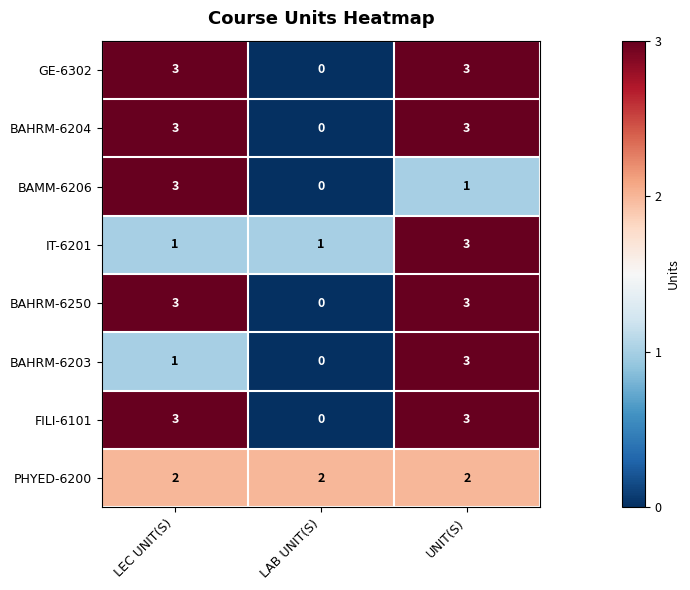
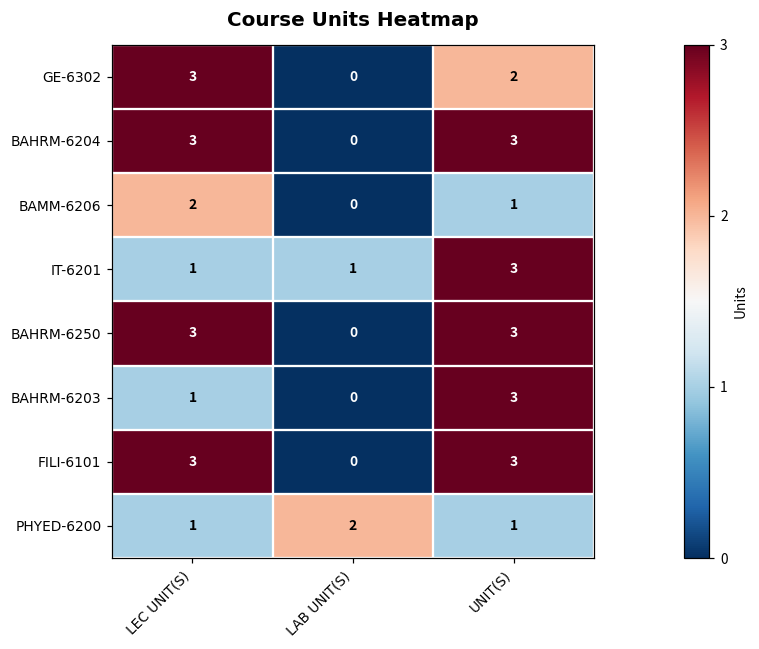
  {
    "GE-6302": {
      "LEC UNIT(S)": 3,
      "LAB UNIT(S)": 0,
-     "UNIT(S)": 3
+     "UNIT(S)": 2
    },
    "BAHRM-6204": {
      "LEC UNIT(S)": 3,
      "LAB UNIT(S)": 0,
      "UNIT(S)": 3
    },
    "BAMM-6206": {
-     "LEC UNIT(S)": 3,
+     "LEC UNIT(S)": 2,
      "LAB UNIT(S)": 0,
      "UNIT(S)": 1
    },
    "IT-6201": {
      "LEC UNIT(S)": 1,
      "LAB UNIT(S)": 1,
      "UNIT(S)": 3
    },
    "BAHRM-6250": {
      "LEC UNIT(S)": 3,
      "LAB UNIT(S)": 0,
      "UNIT(S)": 3
    },
    "BAHRM-6203": {
      "LEC UNIT(S)": 1,
      "LAB UNIT(S)": 0,
      "UNIT(S)": 3
    },
    "FILI-6101": {
      "LEC UNIT(S)": 3,
      "LAB UNIT(S)": 0,
      "UNIT(S)": 3
    },
    "PHYED-6200": {
-     "LEC UNIT(S)": 2,
+     "LEC UNIT(S)": 1,
      "LAB UNIT(S)": 2,
-     "UNIT(S)": 2
+     "UNIT(S)": 1
    }
  }
